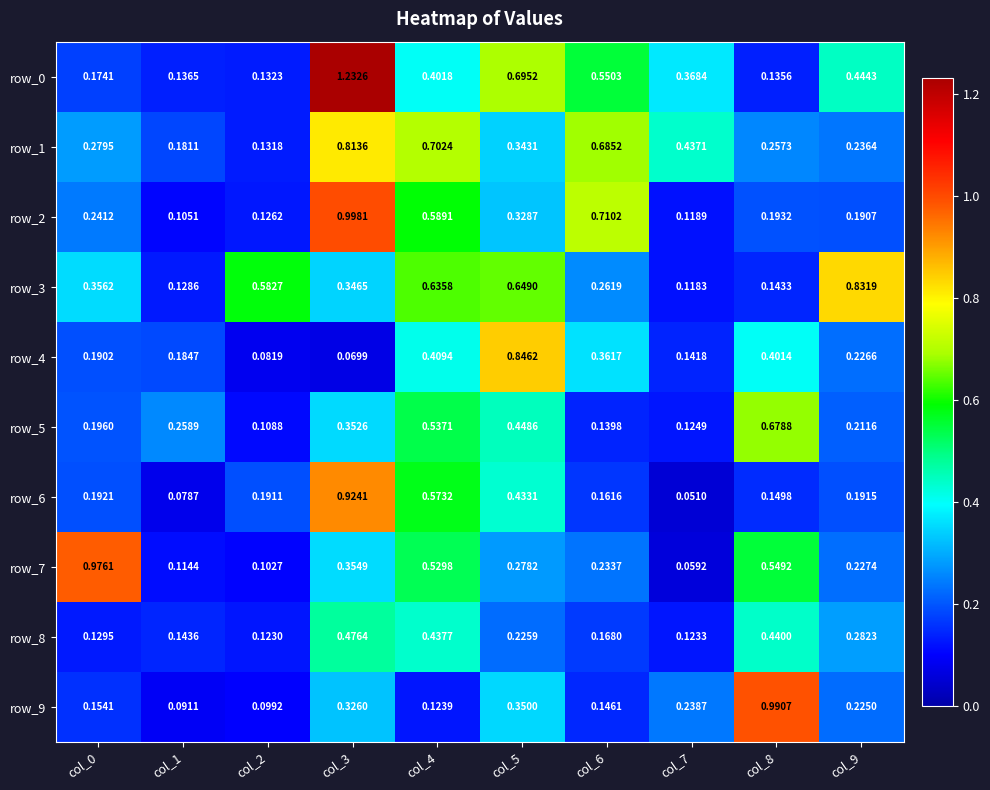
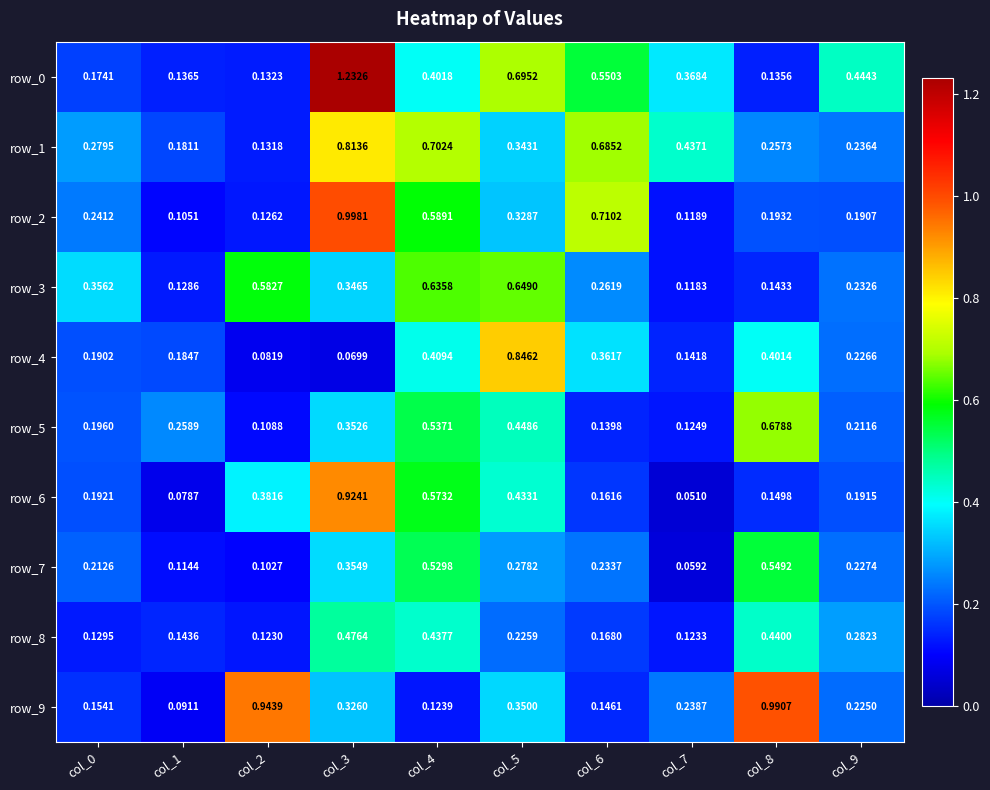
  {
    "row_0": {
      "col_0": 0.1741,
      "col_1": 0.1365,
      "col_2": 0.1323,
      "col_3": 1.2326,
      "col_4": 0.4018,
      "col_5": 0.6952,
      "col_6": 0.5503,
      "col_7": 0.3684,
      "col_8": 0.1356,
      "col_9": 0.4443
    },
    "row_1": {
      "col_0": 0.2795,
      "col_1": 0.1811,
      "col_2": 0.1318,
      "col_3": 0.8136,
      "col_4": 0.7024,
      "col_5": 0.3431,
      "col_6": 0.6852,
      "col_7": 0.4371,
      "col_8": 0.2573,
      "col_9": 0.2364
    },
    "row_2": {
      "col_0": 0.2412,
      "col_1": 0.1051,
      "col_2": 0.1262,
      "col_3": 0.9981,
      "col_4": 0.5891,
      "col_5": 0.3287,
      "col_6": 0.7102,
      "col_7": 0.1189,
      "col_8": 0.1932,
      "col_9": 0.1907
    },
    "row_3": {
      "col_0": 0.3562,
      "col_1": 0.1286,
      "col_2": 0.5827,
      "col_3": 0.3465,
      "col_4": 0.6358,
      "col_5": 0.6490,
      "col_6": 0.2619,
      "col_7": 0.1183,
      "col_8": 0.1433,
-     "col_9": 0.8319
+     "col_9": 0.2326
    },
    "row_4": {
      "col_0": 0.1902,
      "col_1": 0.1847,
      "col_2": 0.0819,
      "col_3": 0.0699,
      "col_4": 0.4094,
      "col_5": 0.8462,
      "col_6": 0.3617,
      "col_7": 0.1418,
      "col_8": 0.4014,
      "col_9": 0.2266
    },
    "row_5": {
      "col_0": 0.1960,
      "col_1": 0.2589,
      "col_2": 0.1088,
      "col_3": 0.3526,
      "col_4": 0.5371,
      "col_5": 0.4486,
      "col_6": 0.1398,
      "col_7": 0.1249,
      "col_8": 0.6788,
      "col_9": 0.2116
    },
    "row_6": {
      "col_0": 0.1921,
      "col_1": 0.0787,
-     "col_2": 0.1911,
+     "col_2": 0.3816,
      "col_3": 0.9241,
      "col_4": 0.5732,
      "col_5": 0.4331,
      "col_6": 0.1616,
      "col_7": 0.0510,
      "col_8": 0.1498,
      "col_9": 0.1915
    },
    "row_7": {
-     "col_0": 0.9761,
+     "col_0": 0.2126,
      "col_1": 0.1144,
      "col_2": 0.1027,
      "col_3": 0.3549,
      "col_4": 0.5298,
      "col_5": 0.2782,
      "col_6": 0.2337,
      "col_7": 0.0592,
      "col_8": 0.5492,
      "col_9": 0.2274
    },
    "row_8": {
      "col_0": 0.1295,
      "col_1": 0.1436,
      "col_2": 0.1230,
      "col_3": 0.4764,
      "col_4": 0.4377,
      "col_5": 0.2259,
      "col_6": 0.1680,
      "col_7": 0.1233,
      "col_8": 0.4400,
      "col_9": 0.2823
    },
    "row_9": {
      "col_0": 0.1541,
      "col_1": 0.0911,
-     "col_2": 0.0992,
+     "col_2": 0.9439,
      "col_3": 0.3260,
      "col_4": 0.1239,
      "col_5": 0.3500,
      "col_6": 0.1461,
      "col_7": 0.2387,
      "col_8": 0.9907,
      "col_9": 0.2250
    }
  }
